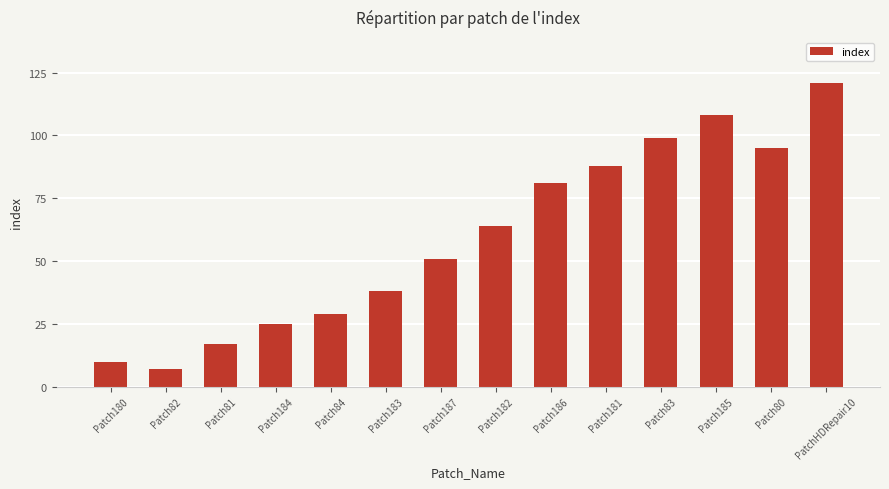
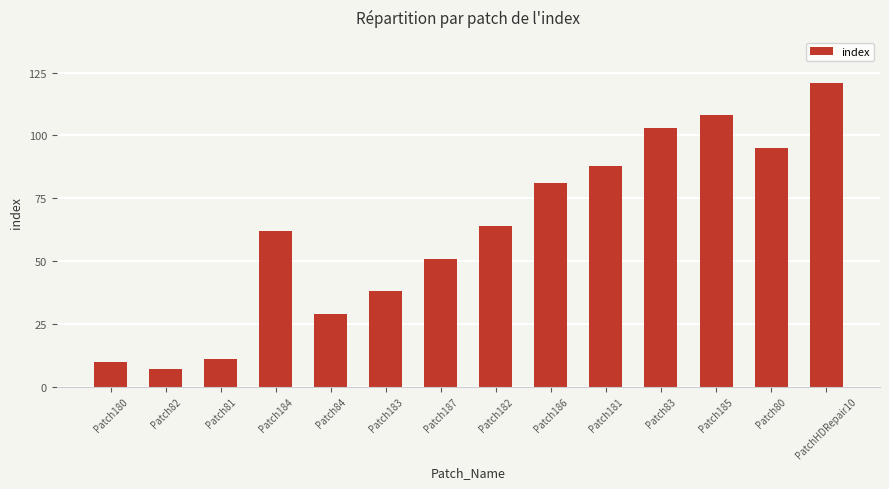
  {
    "Patch180": 10,
    "Patch82": 7,
-   "Patch81": 17,
-   "Patch184": 25,
+   "Patch81": 11,
+   "Patch184": 62,
    "Patch84": 29,
    "Patch183": 38,
    "Patch187": 51,
    "Patch182": 64,
    "Patch186": 81,
    "Patch181": 88,
-   "Patch83": 99,
+   "Patch83": 103,
    "Patch185": 108,
    "Patch80": 95,
    "PatchHDRepair10": 121
  }
